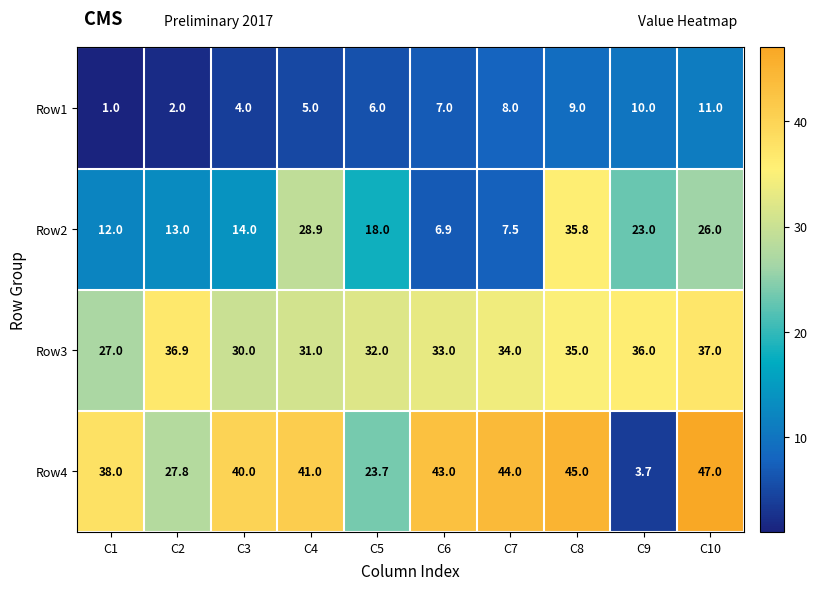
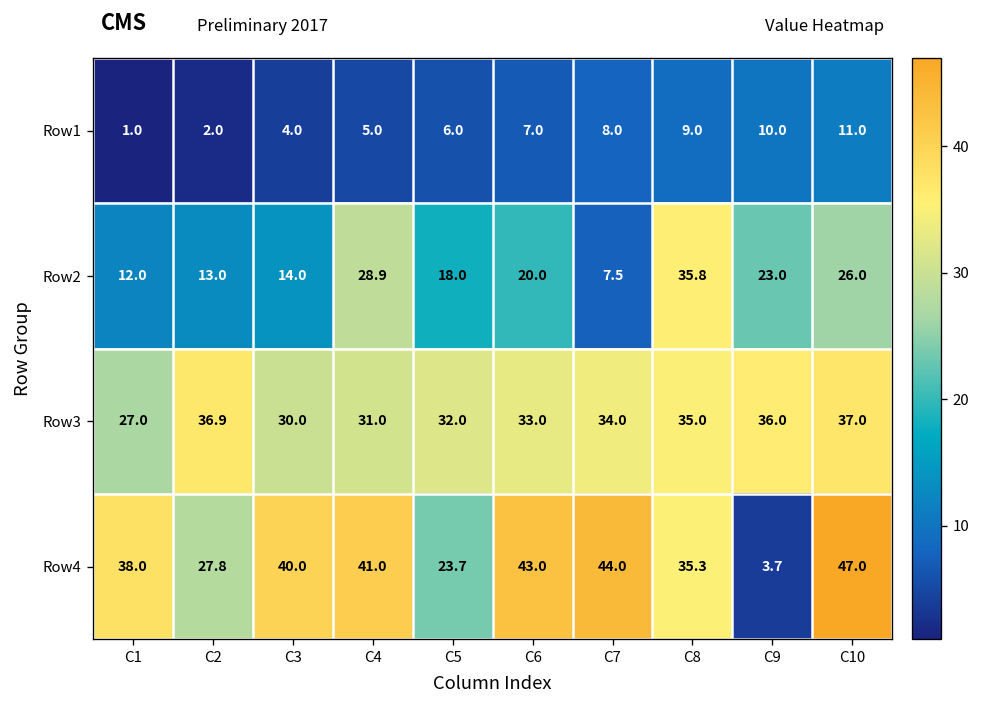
  {
    "Row1": {
      "C1": 1.0,
      "C2": 2.0,
      "C3": 4.0,
      "C4": 5.0,
      "C5": 6.0,
      "C6": 7.0,
      "C7": 8.0,
      "C8": 9.0,
      "C9": 10.0,
      "C10": 11.0
    },
    "Row2": {
      "C1": 12.0,
      "C2": 13.0,
      "C3": 14.0,
      "C4": 28.9,
      "C5": 18.0,
-     "C6": 6.9,
+     "C6": 20.0,
      "C7": 7.5,
      "C8": 35.8,
      "C9": 23.0,
      "C10": 26.0
    },
    "Row3": {
      "C1": 27.0,
      "C2": 36.9,
      "C3": 30.0,
      "C4": 31.0,
      "C5": 32.0,
      "C6": 33.0,
      "C7": 34.0,
      "C8": 35.0,
      "C9": 36.0,
      "C10": 37.0
    },
    "Row4": {
      "C1": 38.0,
      "C2": 27.8,
      "C3": 40.0,
      "C4": 41.0,
      "C5": 23.7,
      "C6": 43.0,
      "C7": 44.0,
-     "C8": 45.0,
+     "C8": 35.3,
      "C9": 3.7,
      "C10": 47.0
    }
  }
